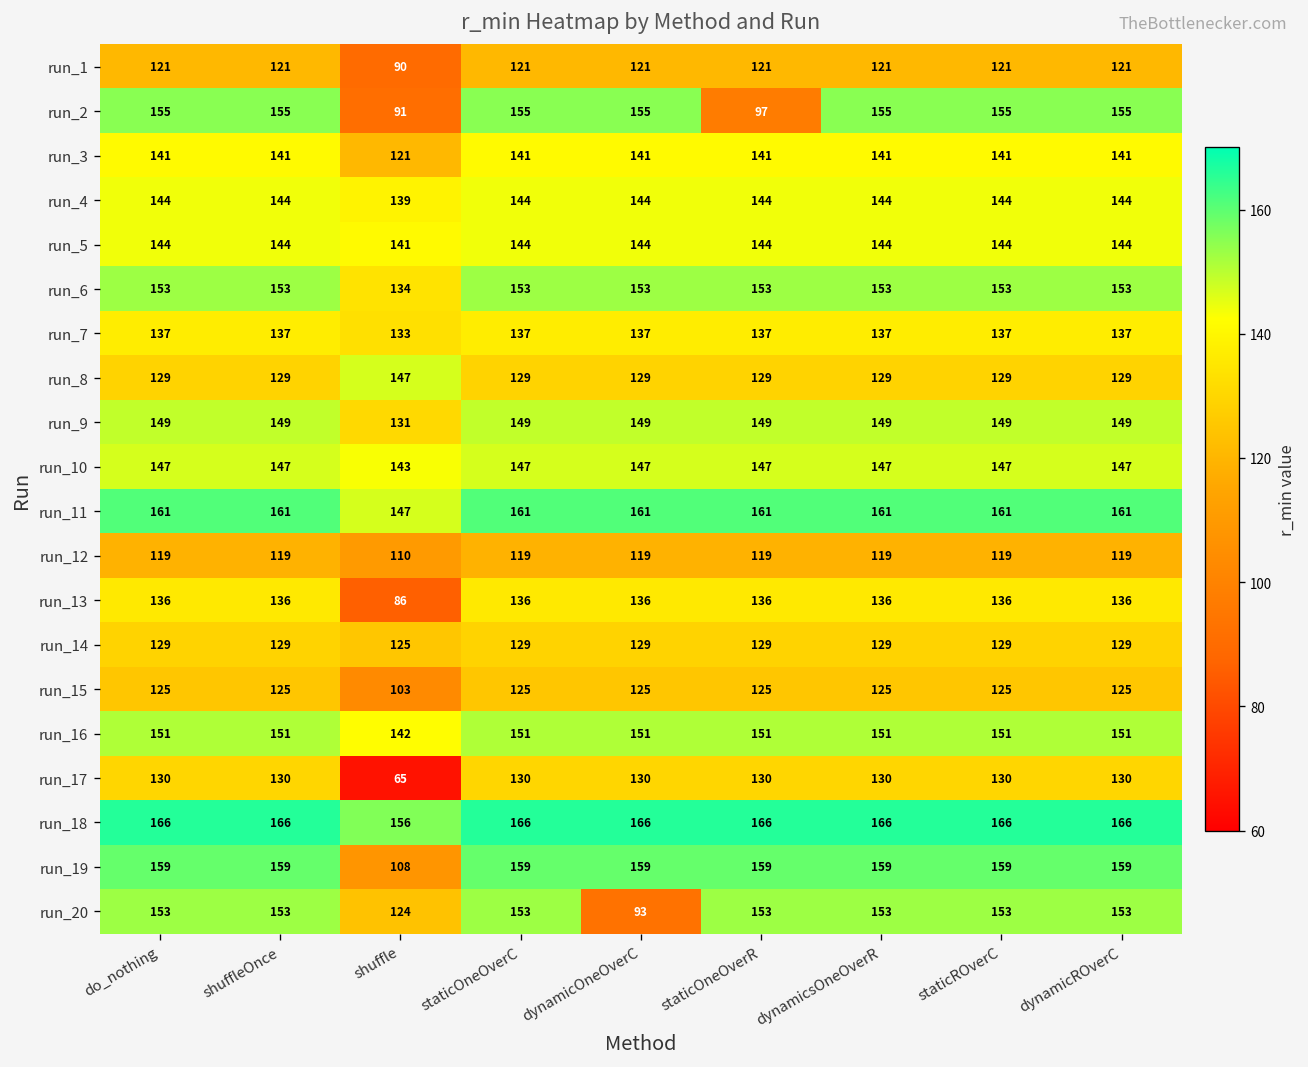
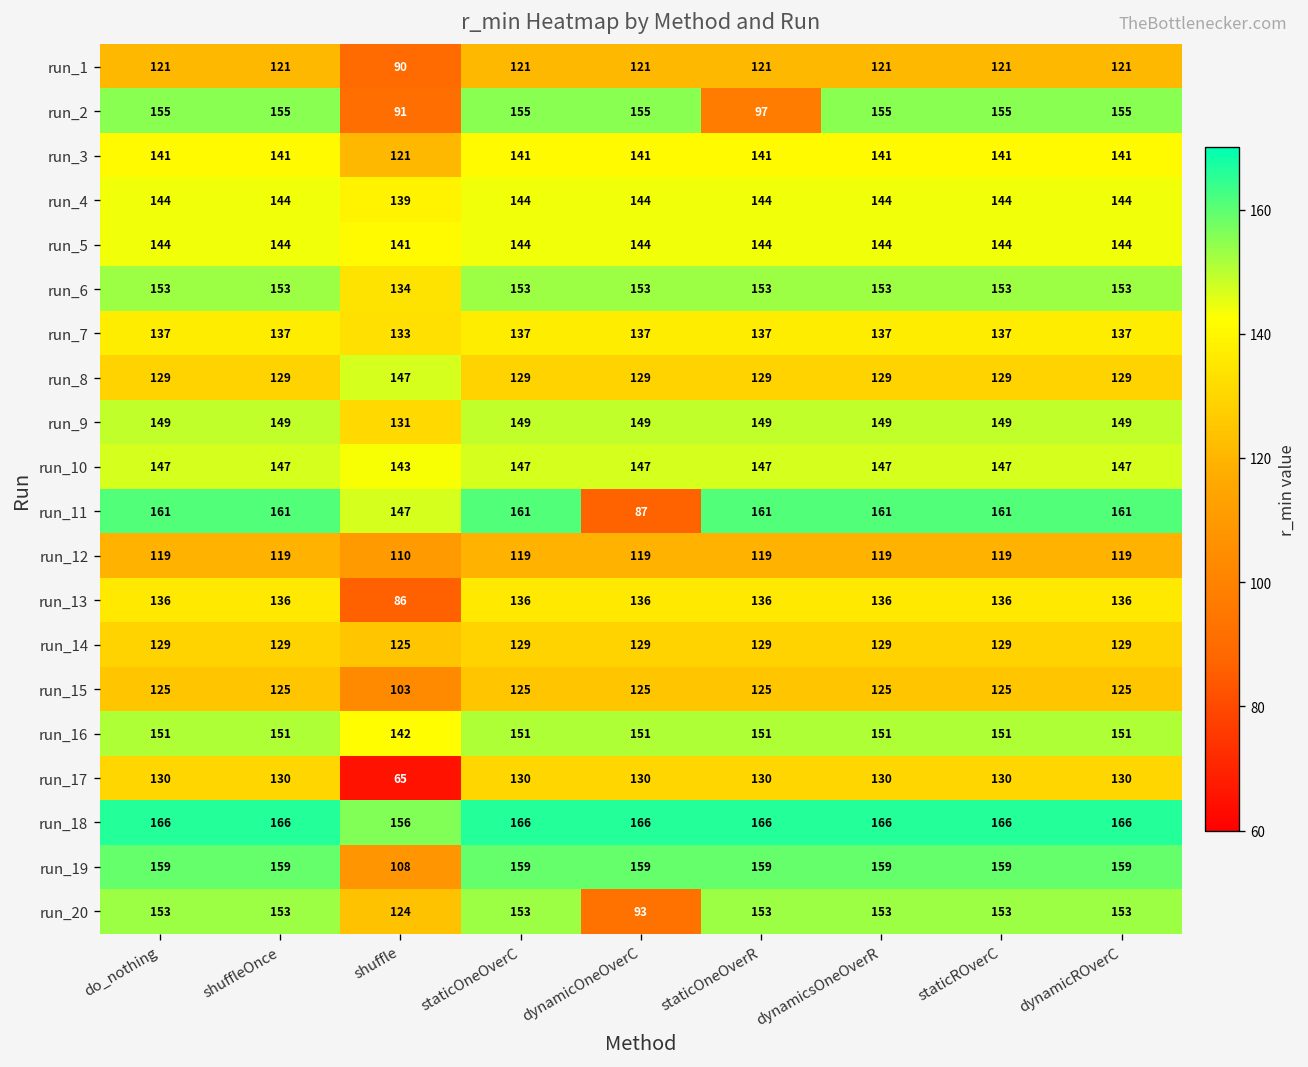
  {
    "run_1": {
      "do_nothing": 121,
      "shuffleOnce": 121,
      "shuffle": 90,
      "staticOneOverC": 121,
      "dynamicOneOverC": 121,
      "staticOneOverR": 121,
      "dynamicsOneOverR": 121,
      "staticROverC": 121,
      "dynamicROverC": 121
    },
    "run_2": {
      "do_nothing": 155,
      "shuffleOnce": 155,
      "shuffle": 91,
      "staticOneOverC": 155,
      "dynamicOneOverC": 155,
      "staticOneOverR": 97,
      "dynamicsOneOverR": 155,
      "staticROverC": 155,
      "dynamicROverC": 155
    },
    "run_3": {
      "do_nothing": 141,
      "shuffleOnce": 141,
      "shuffle": 121,
      "staticOneOverC": 141,
      "dynamicOneOverC": 141,
      "staticOneOverR": 141,
      "dynamicsOneOverR": 141,
      "staticROverC": 141,
      "dynamicROverC": 141
    },
    "run_4": {
      "do_nothing": 144,
      "shuffleOnce": 144,
      "shuffle": 139,
      "staticOneOverC": 144,
      "dynamicOneOverC": 144,
      "staticOneOverR": 144,
      "dynamicsOneOverR": 144,
      "staticROverC": 144,
      "dynamicROverC": 144
    },
    "run_5": {
      "do_nothing": 144,
      "shuffleOnce": 144,
      "shuffle": 141,
      "staticOneOverC": 144,
      "dynamicOneOverC": 144,
      "staticOneOverR": 144,
      "dynamicsOneOverR": 144,
      "staticROverC": 144,
      "dynamicROverC": 144
    },
    "run_6": {
      "do_nothing": 153,
      "shuffleOnce": 153,
      "shuffle": 134,
      "staticOneOverC": 153,
      "dynamicOneOverC": 153,
      "staticOneOverR": 153,
      "dynamicsOneOverR": 153,
      "staticROverC": 153,
      "dynamicROverC": 153
    },
    "run_7": {
      "do_nothing": 137,
      "shuffleOnce": 137,
      "shuffle": 133,
      "staticOneOverC": 137,
      "dynamicOneOverC": 137,
      "staticOneOverR": 137,
      "dynamicsOneOverR": 137,
      "staticROverC": 137,
      "dynamicROverC": 137
    },
    "run_8": {
      "do_nothing": 129,
      "shuffleOnce": 129,
      "shuffle": 147,
      "staticOneOverC": 129,
      "dynamicOneOverC": 129,
      "staticOneOverR": 129,
      "dynamicsOneOverR": 129,
      "staticROverC": 129,
      "dynamicROverC": 129
    },
    "run_9": {
      "do_nothing": 149,
      "shuffleOnce": 149,
      "shuffle": 131,
      "staticOneOverC": 149,
      "dynamicOneOverC": 149,
      "staticOneOverR": 149,
      "dynamicsOneOverR": 149,
      "staticROverC": 149,
      "dynamicROverC": 149
    },
    "run_10": {
      "do_nothing": 147,
      "shuffleOnce": 147,
      "shuffle": 143,
      "staticOneOverC": 147,
      "dynamicOneOverC": 147,
      "staticOneOverR": 147,
      "dynamicsOneOverR": 147,
      "staticROverC": 147,
      "dynamicROverC": 147
    },
    "run_11": {
      "do_nothing": 161,
      "shuffleOnce": 161,
      "shuffle": 147,
      "staticOneOverC": 161,
-     "dynamicOneOverC": 161,
+     "dynamicOneOverC": 87,
      "staticOneOverR": 161,
      "dynamicsOneOverR": 161,
      "staticROverC": 161,
      "dynamicROverC": 161
    },
    "run_12": {
      "do_nothing": 119,
      "shuffleOnce": 119,
      "shuffle": 110,
      "staticOneOverC": 119,
      "dynamicOneOverC": 119,
      "staticOneOverR": 119,
      "dynamicsOneOverR": 119,
      "staticROverC": 119,
      "dynamicROverC": 119
    },
    "run_13": {
      "do_nothing": 136,
      "shuffleOnce": 136,
      "shuffle": 86,
      "staticOneOverC": 136,
      "dynamicOneOverC": 136,
      "staticOneOverR": 136,
      "dynamicsOneOverR": 136,
      "staticROverC": 136,
      "dynamicROverC": 136
    },
    "run_14": {
      "do_nothing": 129,
      "shuffleOnce": 129,
      "shuffle": 125,
      "staticOneOverC": 129,
      "dynamicOneOverC": 129,
      "staticOneOverR": 129,
      "dynamicsOneOverR": 129,
      "staticROverC": 129,
      "dynamicROverC": 129
    },
    "run_15": {
      "do_nothing": 125,
      "shuffleOnce": 125,
      "shuffle": 103,
      "staticOneOverC": 125,
      "dynamicOneOverC": 125,
      "staticOneOverR": 125,
      "dynamicsOneOverR": 125,
      "staticROverC": 125,
      "dynamicROverC": 125
    },
    "run_16": {
      "do_nothing": 151,
      "shuffleOnce": 151,
      "shuffle": 142,
      "staticOneOverC": 151,
      "dynamicOneOverC": 151,
      "staticOneOverR": 151,
      "dynamicsOneOverR": 151,
      "staticROverC": 151,
      "dynamicROverC": 151
    },
    "run_17": {
      "do_nothing": 130,
      "shuffleOnce": 130,
      "shuffle": 65,
      "staticOneOverC": 130,
      "dynamicOneOverC": 130,
      "staticOneOverR": 130,
      "dynamicsOneOverR": 130,
      "staticROverC": 130,
      "dynamicROverC": 130
    },
    "run_18": {
      "do_nothing": 166,
      "shuffleOnce": 166,
      "shuffle": 156,
      "staticOneOverC": 166,
      "dynamicOneOverC": 166,
      "staticOneOverR": 166,
      "dynamicsOneOverR": 166,
      "staticROverC": 166,
      "dynamicROverC": 166
    },
    "run_19": {
      "do_nothing": 159,
      "shuffleOnce": 159,
      "shuffle": 108,
      "staticOneOverC": 159,
      "dynamicOneOverC": 159,
      "staticOneOverR": 159,
      "dynamicsOneOverR": 159,
      "staticROverC": 159,
      "dynamicROverC": 159
    },
    "run_20": {
      "do_nothing": 153,
      "shuffleOnce": 153,
      "shuffle": 124,
      "staticOneOverC": 153,
      "dynamicOneOverC": 93,
      "staticOneOverR": 153,
      "dynamicsOneOverR": 153,
      "staticROverC": 153,
      "dynamicROverC": 153
    }
  }
